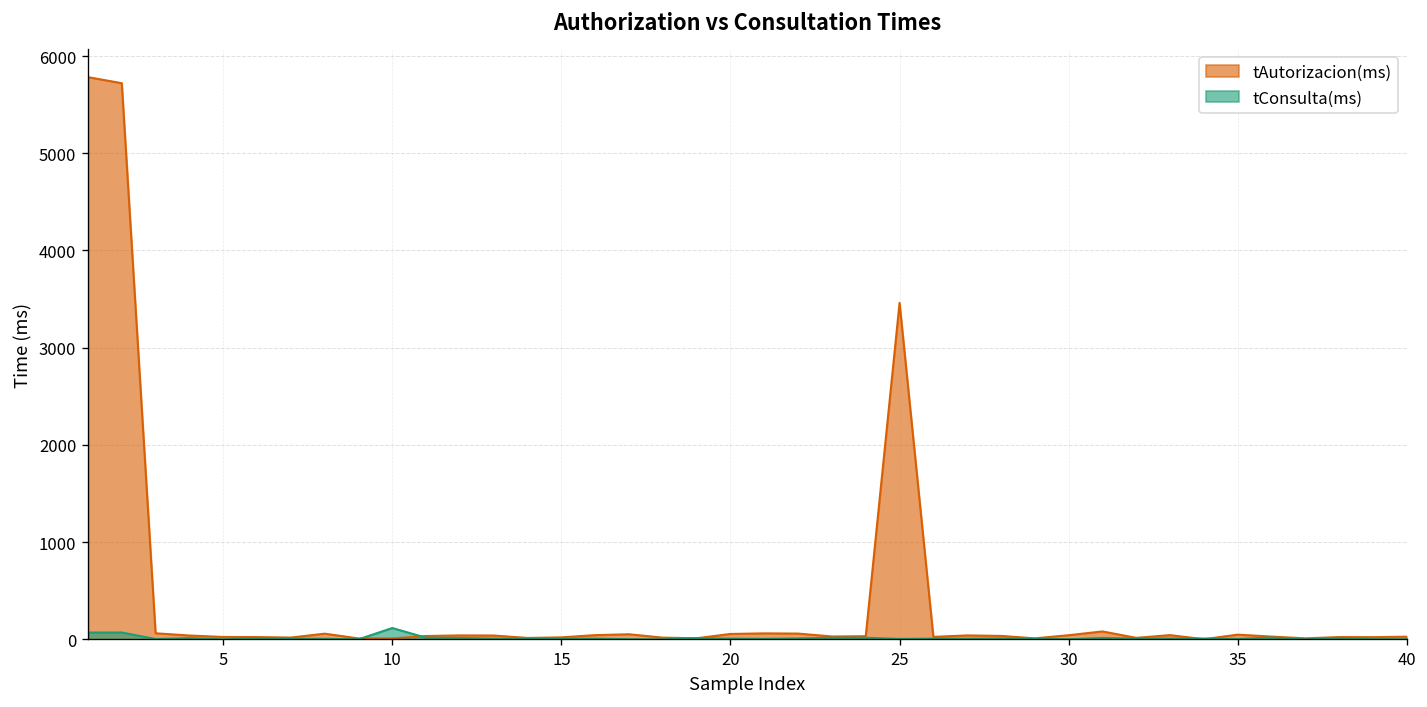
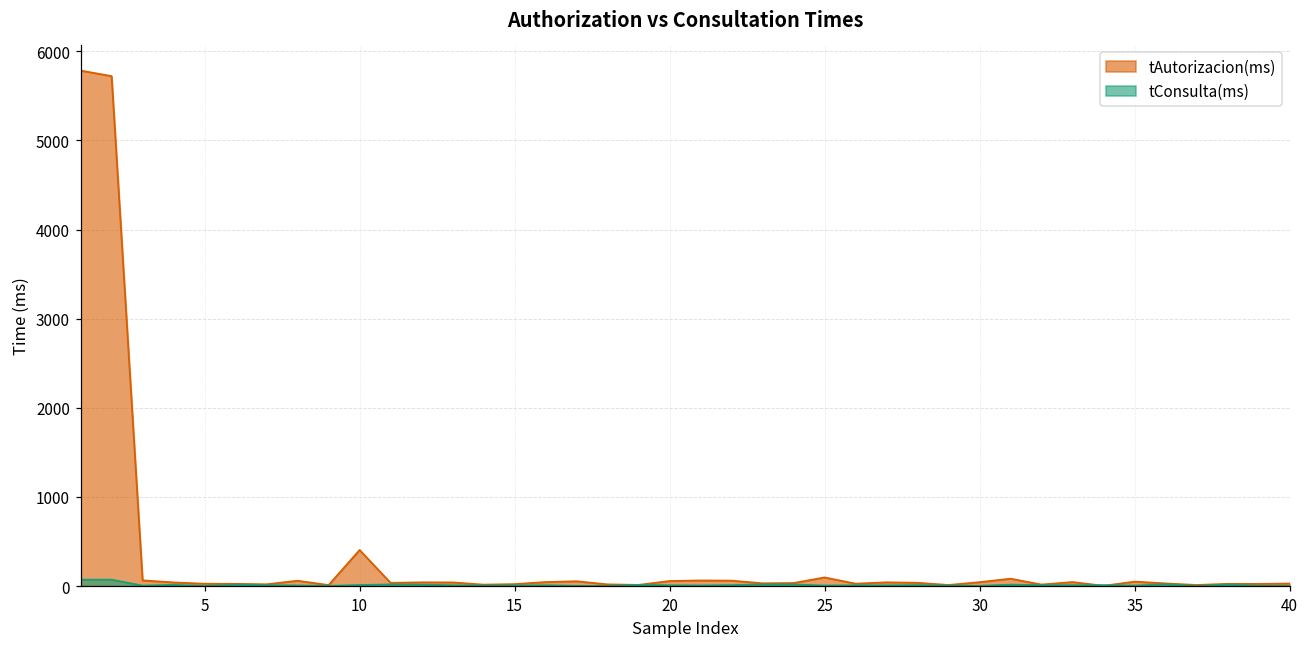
  {
    "tAutorizacion(ms)": {
-     "10": 0,
+     "10": 400,
      "20": 100,
-     "25": 3500,
+     "25": 100,
      "30": 0,
      "35": 100
    },
    "tConsulta(ms)": {
-     "10": 100,
+     "10": 0,
      "20": 0,
      "25": 0,
      "30": 0,
      "35": 0
    }
  }
